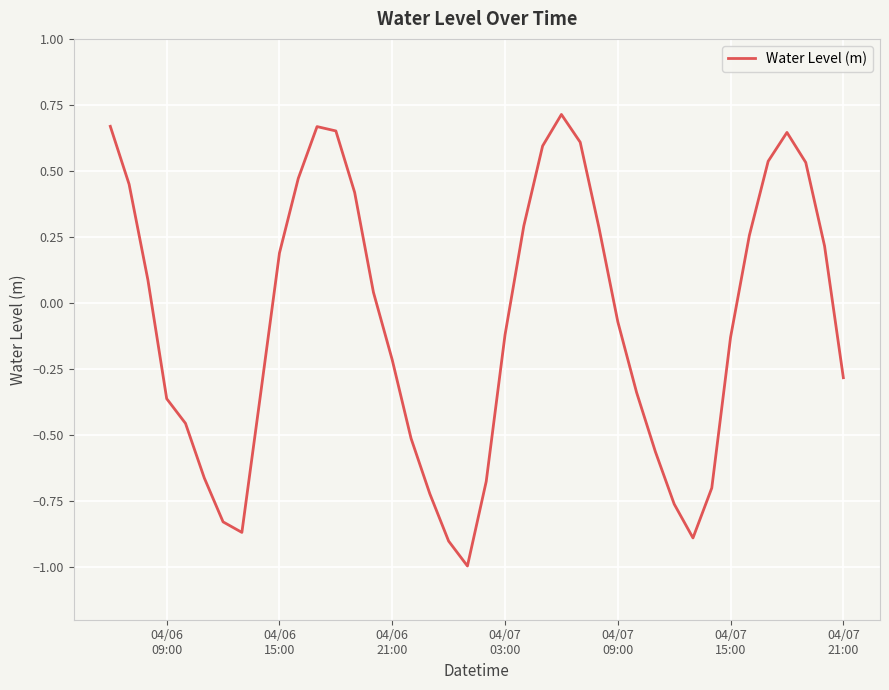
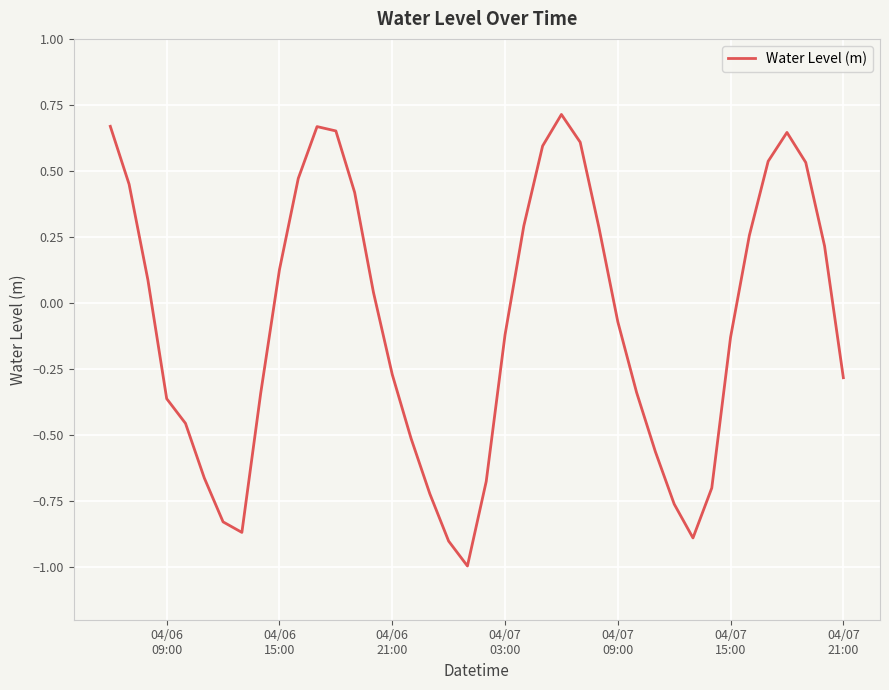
  {
    "04/06 09:00": -0.36,
-   "04/06 15:00": 0.19,
-   "04/06 21:00": -0.22,
+   "04/06 15:00": 0.13,
+   "04/06 21:00": -0.27,
    "04/07 03:00": -0.12,
    "04/07 09:00": -0.07,
    "04/07 15:00": -0.13,
    "04/07 21:00": -0.28
  }
